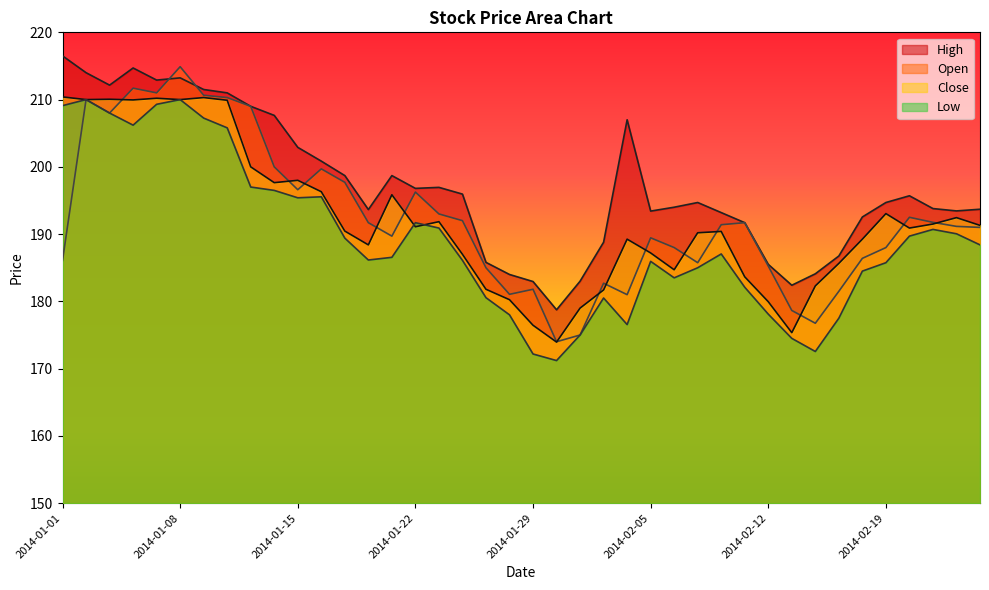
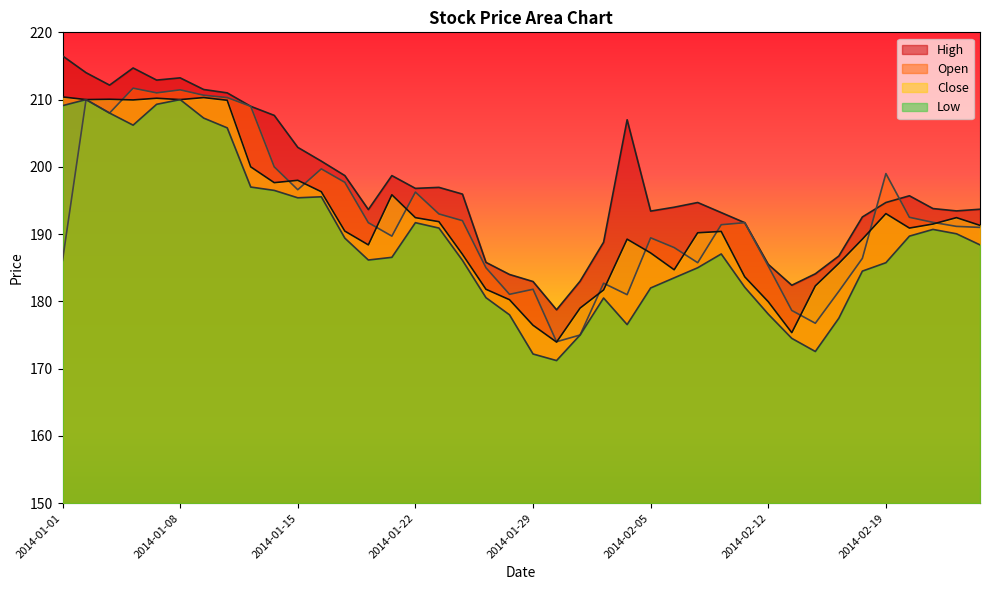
  {
    "High": {
      "2014-01-01": 217,
      "2014-01-08": 213,
      "2014-01-15": 203,
      "2014-01-22": 197,
      "2014-01-29": 183,
      "2014-02-05": 193,
      "2014-02-19": 195
    },
    "Open": {
      "2014-01-01": 186,
-     "2014-01-08": 215,
+     "2014-01-08": 211,
      "2014-01-15": 197,
      "2014-01-22": 196,
      "2014-01-29": 182,
      "2014-02-05": 189,
-     "2014-02-19": 188
+     "2014-02-19": 199
    },
    "Close": {
      "2014-01-01": 210,
      "2014-01-15": 198,
-     "2014-01-22": 191,
+     "2014-01-22": 192,
      "2014-01-29": 176,
      "2014-02-05": 187,
      "2014-02-12": 180,
      "2014-02-19": 193
    },
    "Low": {
      "2014-01-01": 209,
      "2014-01-15": 195,
      "2014-01-22": 192,
      "2014-01-29": 172,
-     "2014-02-05": 186,
+     "2014-02-05": 182,
      "2014-02-12": 178,
      "2014-02-19": 186
    }
  }
